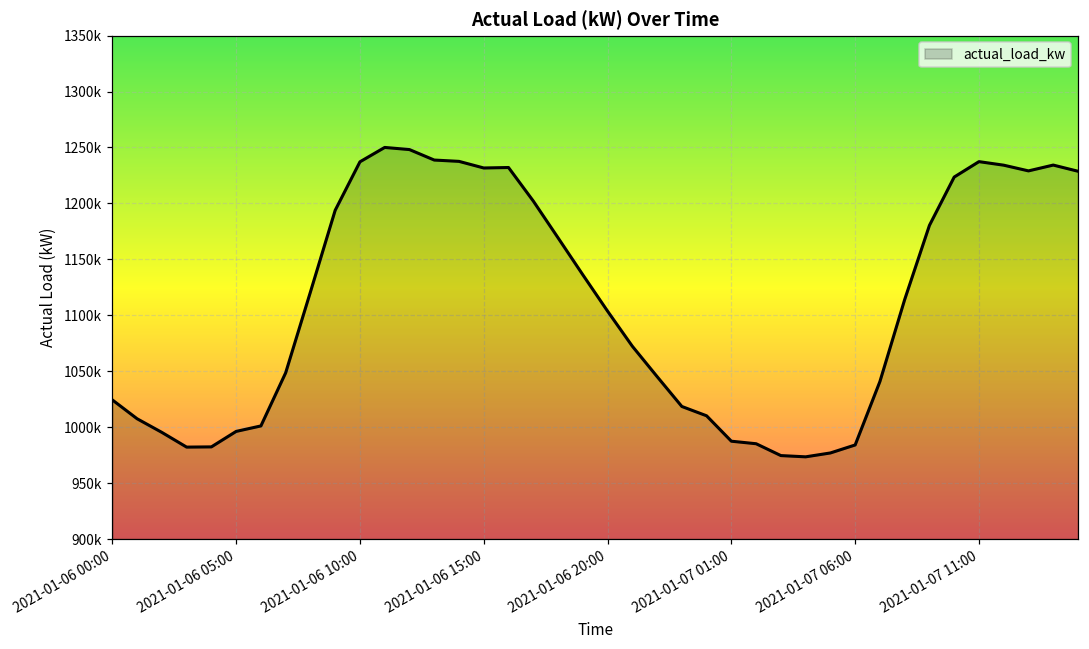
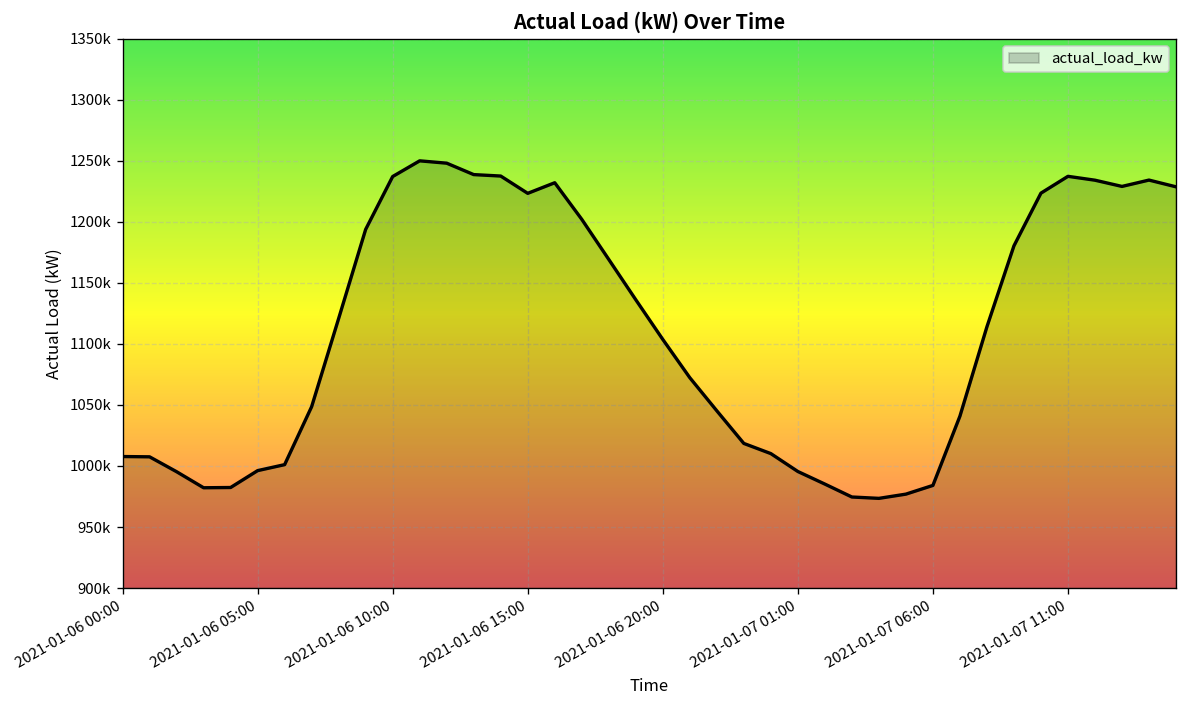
  {
-   "2021-01-06 00:00": 1024000,
+   "2021-01-06 00:00": 1008000,
    "2021-01-06 05:00": 996000,
    "2021-01-06 10:00": 1237000,
-   "2021-01-06 15:00": 1232000,
+   "2021-01-06 15:00": 1223000,
    "2021-01-06 20:00": 1104000,
-   "2021-01-07 01:00": 987000,
+   "2021-01-07 01:00": 995000,
    "2021-01-07 06:00": 984000,
    "2021-01-07 11:00": 1237000
  }
